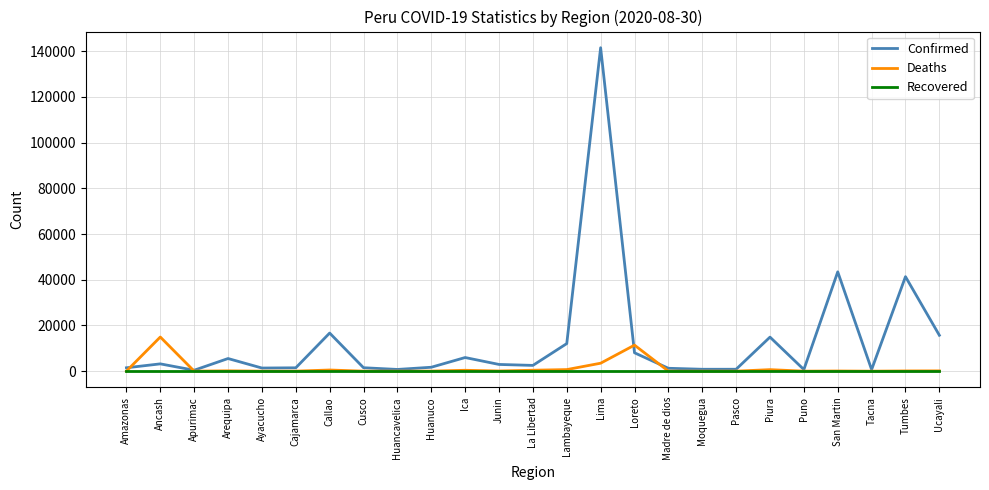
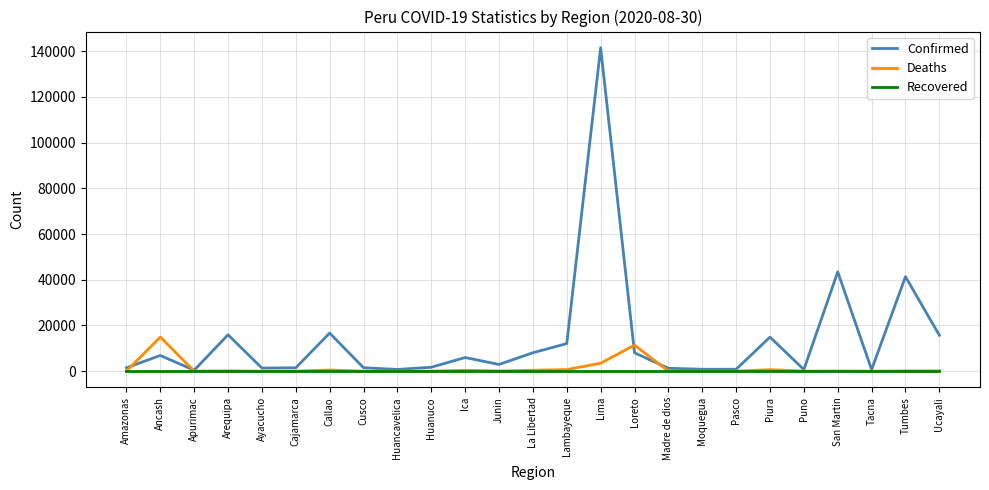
  {
    "Confirmed": {
      "Amazonas": 1000,
-     "Ancash": 3000,
-     "Arequipa": 6000,
+     "Ancash": 7000,
+     "Arequipa": 16000,
      "Ayacucho": 1000,
      "Cajamarca": 1000,
      "Callao": 17000,
      "Cusco": 2000,
      "Huanuco": 2000,
      "Ica": 6000,
      "Junin": 3000,
-     "La Libertad": 3000,
+     "La Libertad": 8000,
      "Lambayeque": 12000,
      "Lima": 142000,
      "Loreto": 8000,
      "Madre de dios": 1000,
      "Piura": 15000,
      "San Martin": 43000,
      "Tumbes": 41000,
      "Ucayali": 16000
    },
    "Deaths": {
      "Ancash": 15000,
      "Lima": 3000,
      "Loreto": 11000
    },
    "Recovered": {
      "Ancash": 0,
      "Lima": 0,
      "Loreto": 0
    }
  }
